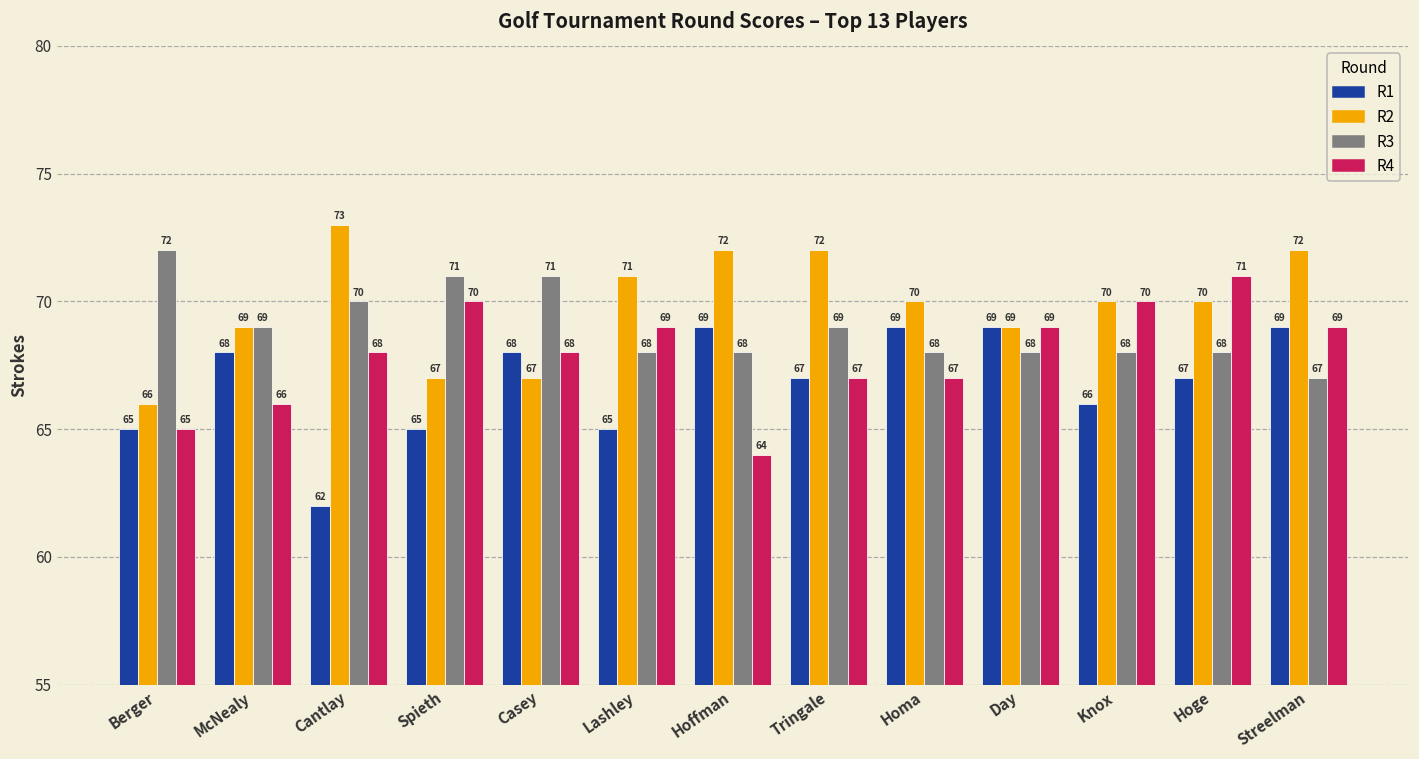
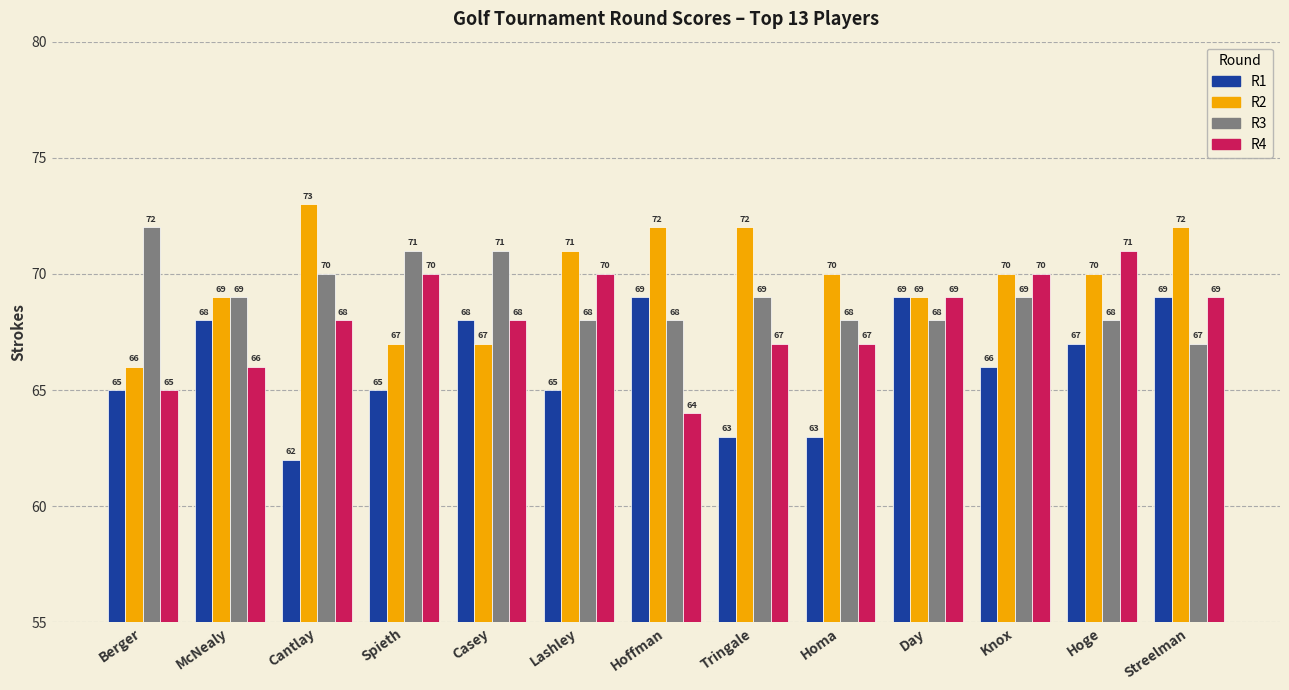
  {
    "R1": {
      "Berger": 65,
      "McNealy": 68,
      "Cantlay": 62,
      "Spieth": 65,
      "Casey": 68,
      "Lashley": 65,
      "Hoffman": 69,
-     "Tringale": 67,
-     "Homa": 69,
+     "Tringale": 63,
+     "Homa": 63,
      "Day": 69,
      "Knox": 66,
      "Hoge": 67,
      "Streelman": 69
    },
    "R2": {
      "Berger": 66,
      "McNealy": 69,
      "Cantlay": 73,
      "Spieth": 67,
      "Casey": 67,
      "Lashley": 71,
      "Hoffman": 72,
      "Tringale": 72,
      "Homa": 70,
      "Day": 69,
      "Knox": 70,
      "Hoge": 70,
      "Streelman": 72
    },
    "R3": {
      "Berger": 72,
      "McNealy": 69,
      "Cantlay": 70,
      "Spieth": 71,
      "Casey": 71,
      "Lashley": 68,
      "Hoffman": 68,
      "Tringale": 69,
      "Homa": 68,
      "Day": 68,
-     "Knox": 68,
+     "Knox": 69,
      "Hoge": 68,
      "Streelman": 67
    },
    "R4": {
      "Berger": 65,
      "McNealy": 66,
      "Cantlay": 68,
      "Spieth": 70,
      "Casey": 68,
-     "Lashley": 69,
+     "Lashley": 70,
      "Hoffman": 64,
      "Tringale": 67,
      "Homa": 67,
      "Day": 69,
      "Knox": 70,
      "Hoge": 71,
      "Streelman": 69
    }
  }
